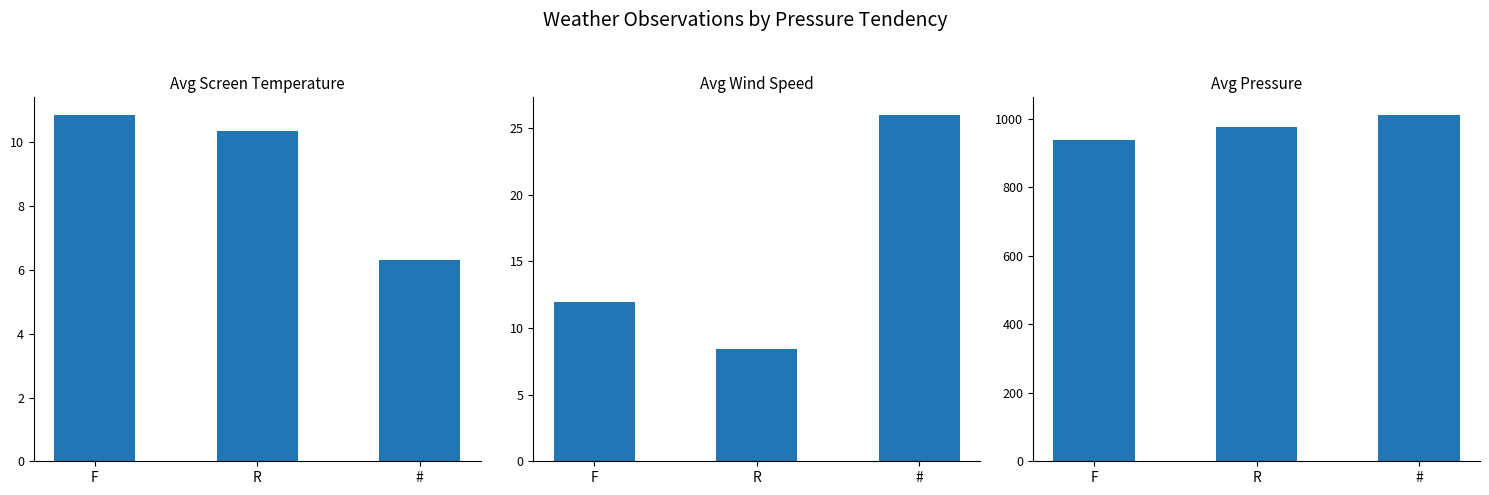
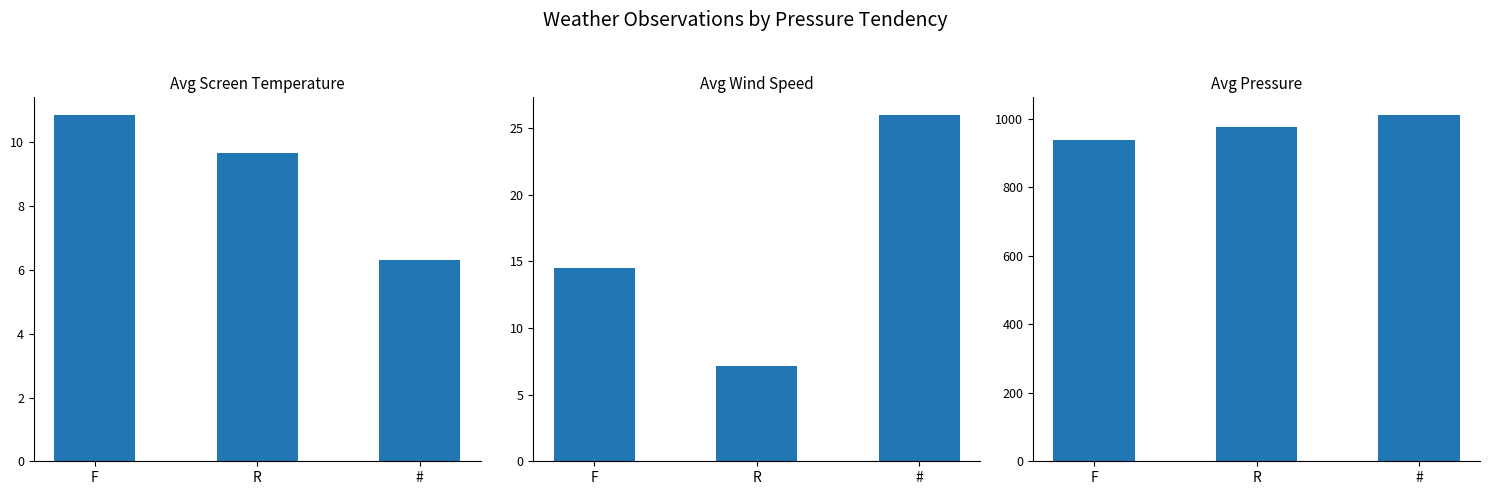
  {
    "Avg Screen Temperature": {
      "F": 10.9,
-     "R": 10.4,
+     "R": 9.7,
      "#": 6.3
    },
    "Avg Wind Speed": {
-     "F": 11.9,
-     "R": 8.5,
+     "F": 14.5,
+     "R": 7.2,
      "#": 26.0
    },
    "Avg Pressure": {
      "F": 940,
      "R": 980,
      "#": 1010
    }
  }
